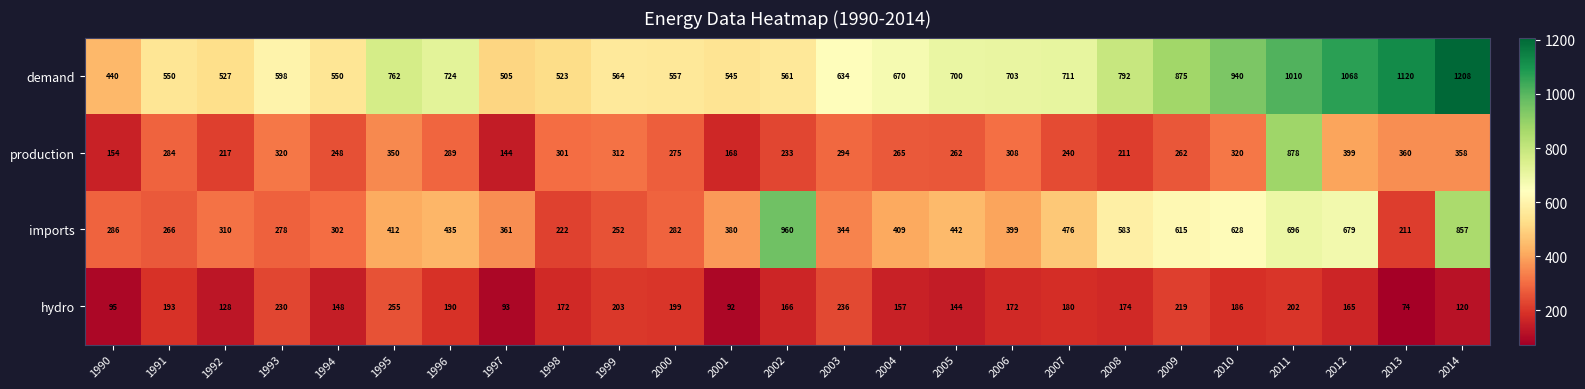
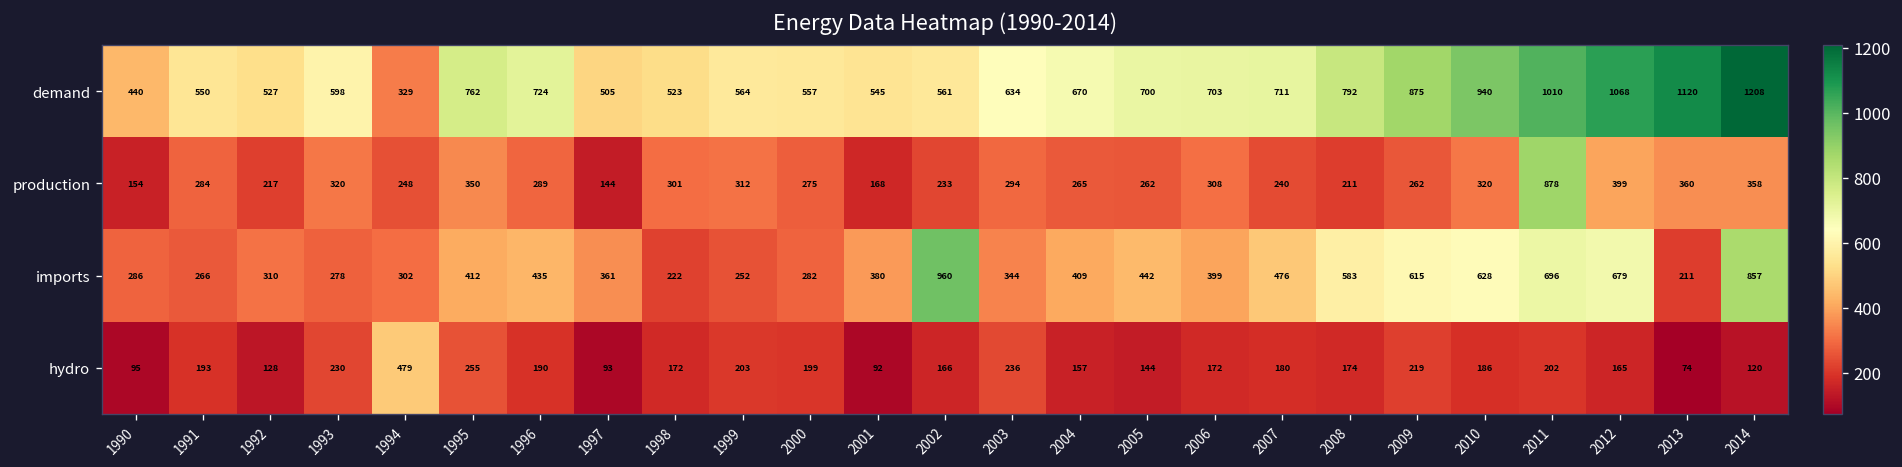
  {
    "demand": {
      "1990": 440,
      "1991": 550,
      "1992": 527,
      "1993": 598,
-     "1994": 550,
+     "1994": 329,
      "1995": 762,
      "1996": 724,
      "1997": 505,
      "1998": 523,
      "1999": 564,
      "2000": 557,
      "2001": 545,
      "2002": 561,
      "2003": 634,
      "2004": 670,
      "2005": 700,
      "2006": 703,
      "2007": 711,
      "2008": 792,
      "2009": 875,
      "2010": 940,
      "2011": 1010,
      "2012": 1068,
      "2013": 1120,
      "2014": 1208
    },
    "production": {
      "1990": 154,
      "1991": 284,
      "1992": 217,
      "1993": 320,
      "1994": 248,
      "1995": 350,
      "1996": 289,
      "1997": 144,
      "1998": 301,
      "1999": 312,
      "2000": 275,
      "2001": 168,
      "2002": 233,
      "2003": 294,
      "2004": 265,
      "2005": 262,
      "2006": 308,
      "2007": 240,
      "2008": 211,
      "2009": 262,
      "2010": 320,
      "2011": 878,
      "2012": 399,
      "2013": 360,
      "2014": 358
    },
    "imports": {
      "1990": 286,
      "1991": 266,
      "1992": 310,
      "1993": 278,
      "1994": 302,
      "1995": 412,
      "1996": 435,
      "1997": 361,
      "1998": 222,
      "1999": 252,
      "2000": 282,
      "2001": 380,
      "2002": 960,
      "2003": 344,
      "2004": 409,
      "2005": 442,
      "2006": 399,
      "2007": 476,
      "2008": 583,
      "2009": 615,
      "2010": 628,
      "2011": 696,
      "2012": 679,
      "2013": 211,
      "2014": 857
    },
    "hydro": {
      "1990": 95,
      "1991": 193,
      "1992": 128,
      "1993": 230,
-     "1994": 148,
+     "1994": 479,
      "1995": 255,
      "1996": 190,
      "1997": 93,
      "1998": 172,
      "1999": 203,
      "2000": 199,
      "2001": 92,
      "2002": 166,
      "2003": 236,
      "2004": 157,
      "2005": 144,
      "2006": 172,
      "2007": 180,
      "2008": 174,
      "2009": 219,
      "2010": 186,
      "2011": 202,
      "2012": 165,
      "2013": 74,
      "2014": 120
    }
  }
